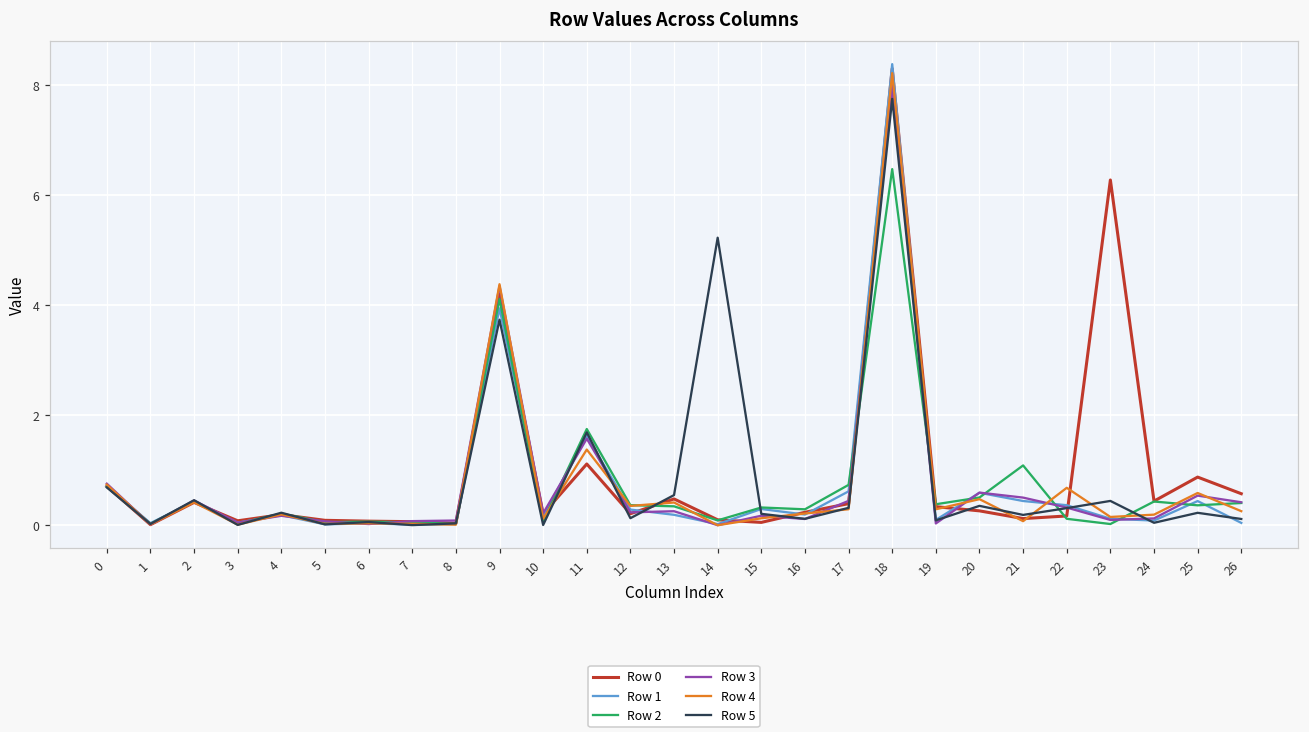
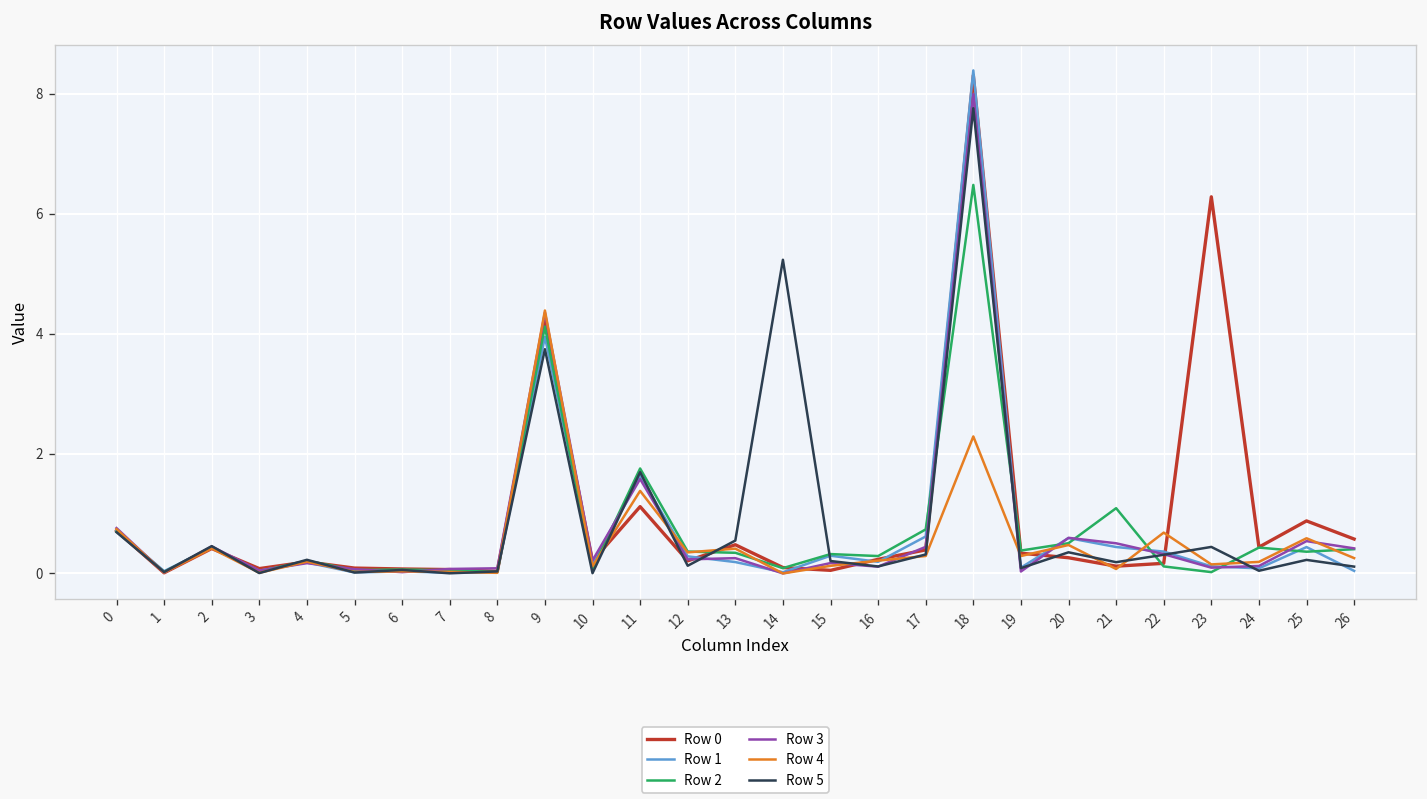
  {
    "Row 0": {
      "9": 4.2,
      "11": 1.1,
      "13": 0.5,
      "15": 0.1,
      "18": 8.3,
      "20": 0.3,
      "22": 0.2,
      "23": 6.3,
      "25": 0.9,
      "26": 0.6
    },
    "Row 1": {
      "9": 3.9,
      "13": 0.2,
      "17": 0.6,
      "18": 8.4,
      "21": 0.4,
      "25": 0.4,
      "26": 0.0
    },
    "Row 2": {
      "9": 4.1,
      "11": 1.8,
      "13": 0.3,
      "16": 0.3,
      "17": 0.7,
      "18": 6.5,
      "21": 1.1,
      "22": 0.1,
      "23": 0.0,
      "25": 0.4
    },
    "Row 3": {
      "8": 0.1,
      "13": 0.3,
      "18": 8.0,
      "19": 0.0,
      "21": 0.5
    },
    "Row 4": {
      "11": 1.4,
      "13": 0.4,
-     "18": 8.2,
+     "18": 2.3,
      "22": 0.7,
      "24": 0.2,
      "26": 0.3
    },
    "Row 5": {
      "9": 3.7,
      "10": 0.0,
      "11": 1.7,
      "12": 0.1,
      "13": 0.5,
      "14": 5.2,
      "18": 7.8,
      "20": 0.4,
      "21": 0.2,
      "23": 0.4,
      "25": 0.2,
      "26": 0.1
    }
  }
